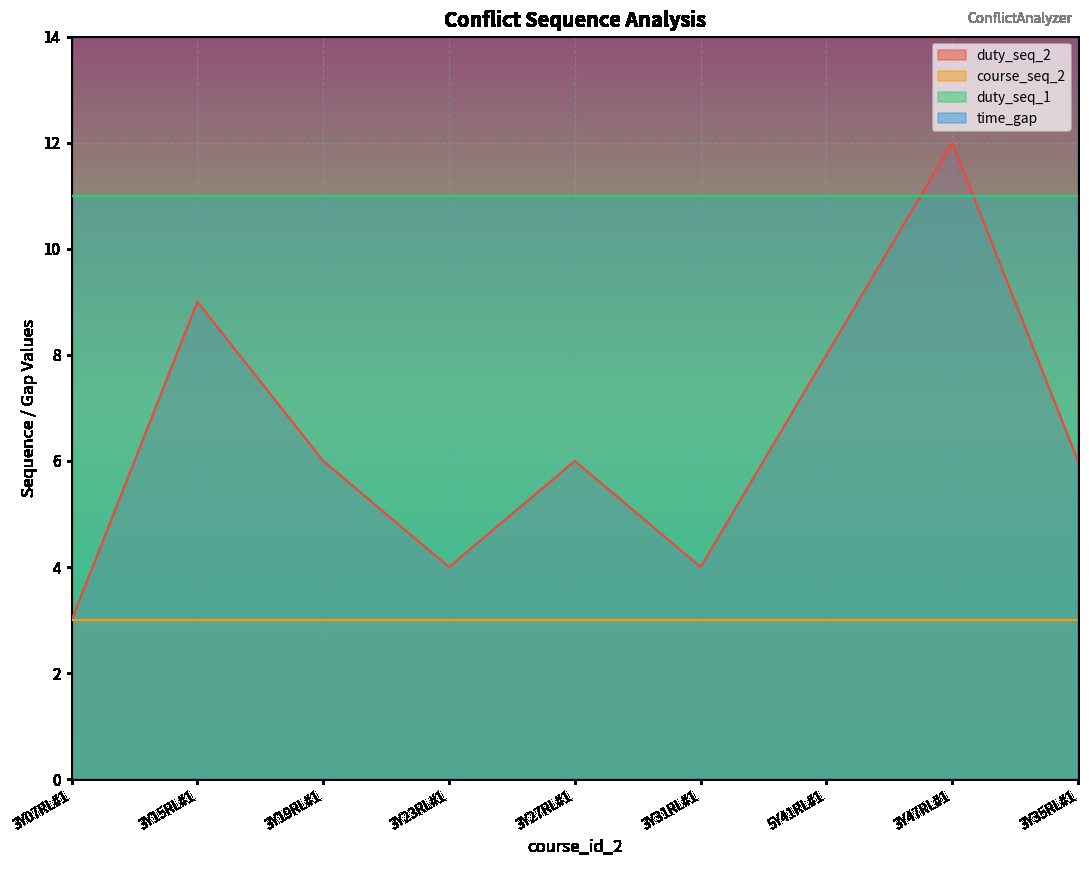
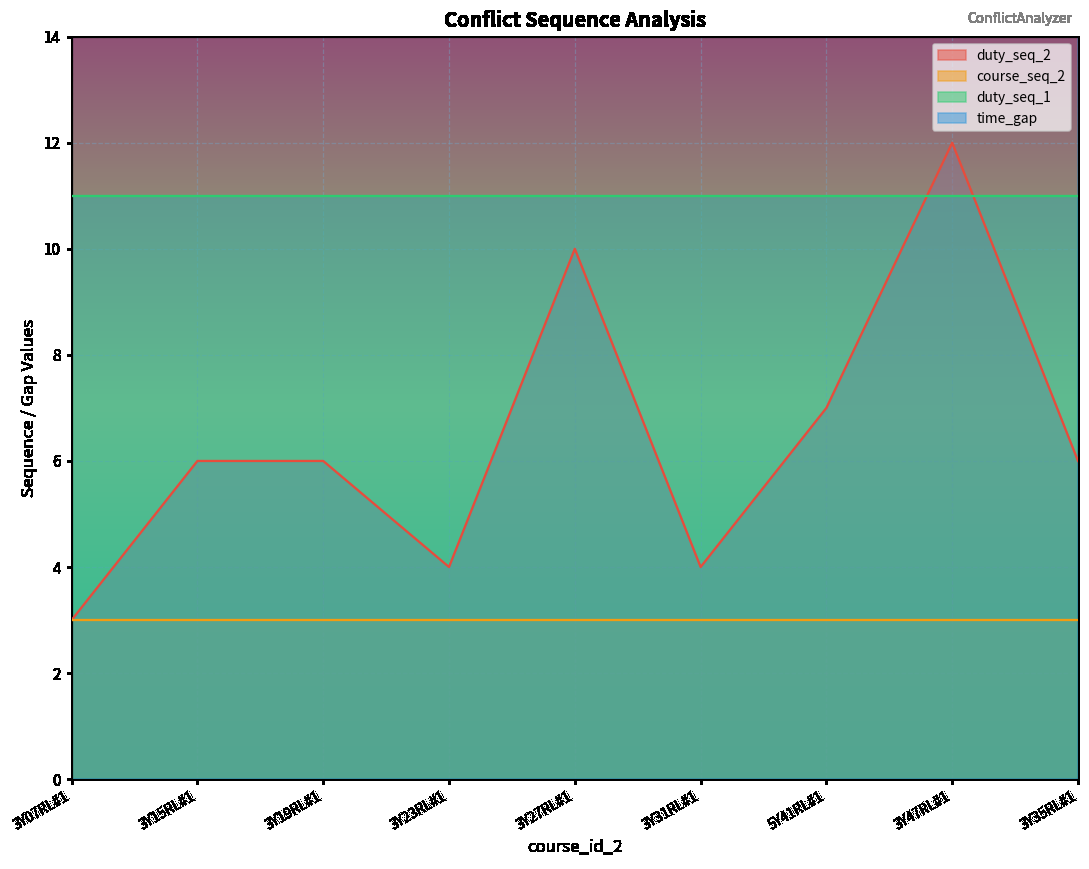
  {
    "duty_seq_2": {
-     "3Y15RL#1": 9,
+     "3Y15RL#1": 6,
      "3Y19RL#1": 6,
      "3Y23RL#1": 4,
-     "3Y27RL#1": 6,
+     "3Y27RL#1": 10,
      "3Y31RL#1": 4,
-     "5Y41RL#1": 8,
+     "5Y41RL#1": 7,
      "3Y47RL#1": 12,
      "3Y35RL#1": 6
    },
    "course_seq_2": {
      "3Y15RL#1": 3,
      "3Y19RL#1": 3,
      "3Y23RL#1": 3,
      "3Y27RL#1": 3,
      "3Y31RL#1": 3,
      "5Y41RL#1": 3,
      "3Y47RL#1": 3,
      "3Y35RL#1": 3
    },
    "duty_seq_1": {
      "3Y07RL#1": 11,
      "3Y15RL#1": 11,
      "3Y19RL#1": 11,
      "3Y23RL#1": 11,
      "3Y27RL#1": 11,
      "3Y31RL#1": 11,
      "5Y41RL#1": 11,
      "3Y47RL#1": 11,
      "3Y35RL#1": 11
    }
  }
